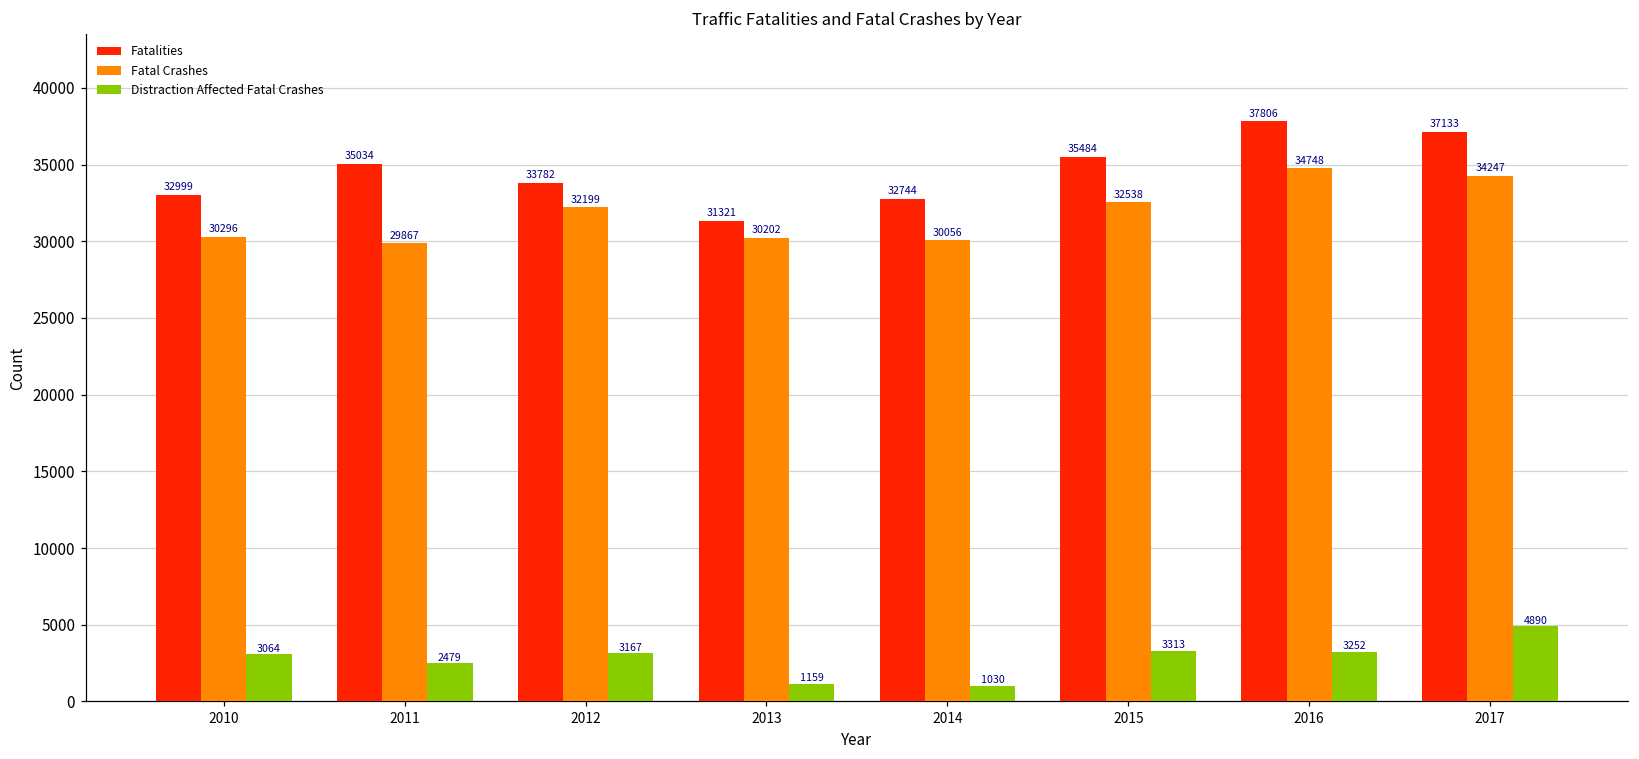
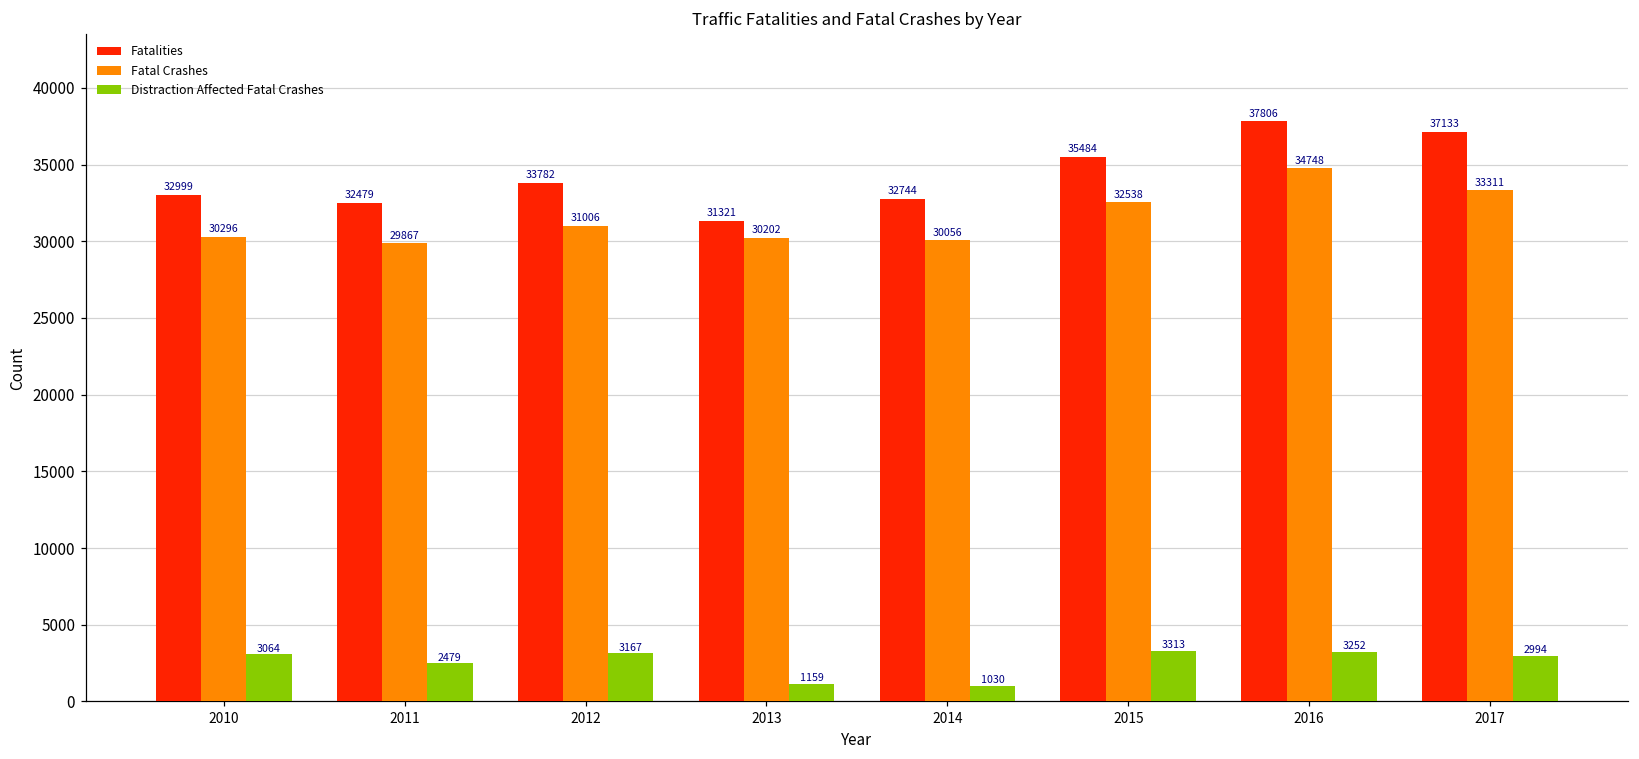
  {
    "Fatalities": {
      "2010": 32999,
-     "2011": 35034,
+     "2011": 32479,
      "2012": 33782,
      "2013": 31321,
      "2014": 32744,
      "2015": 35484,
      "2016": 37806,
      "2017": 37133
    },
    "Fatal Crashes": {
      "2010": 30296,
      "2011": 29867,
-     "2012": 32199,
+     "2012": 31006,
      "2013": 30202,
      "2014": 30056,
      "2015": 32538,
      "2016": 34748,
-     "2017": 34247
+     "2017": 33311
    },
    "Distraction Affected Fatal Crashes": {
      "2010": 3064,
      "2011": 2479,
      "2012": 3167,
      "2013": 1159,
      "2014": 1030,
      "2015": 3313,
      "2016": 3252,
-     "2017": 4890
+     "2017": 2994
    }
  }
